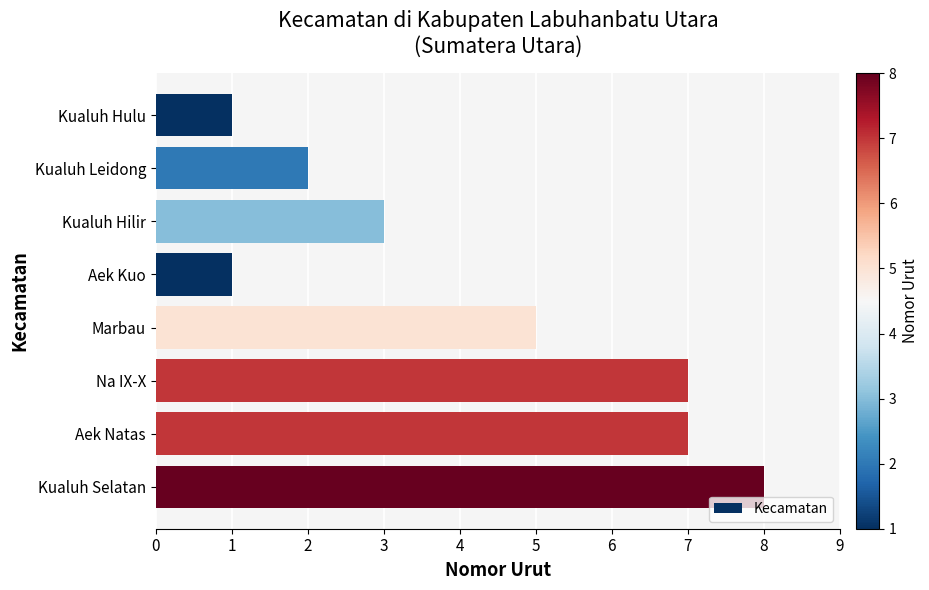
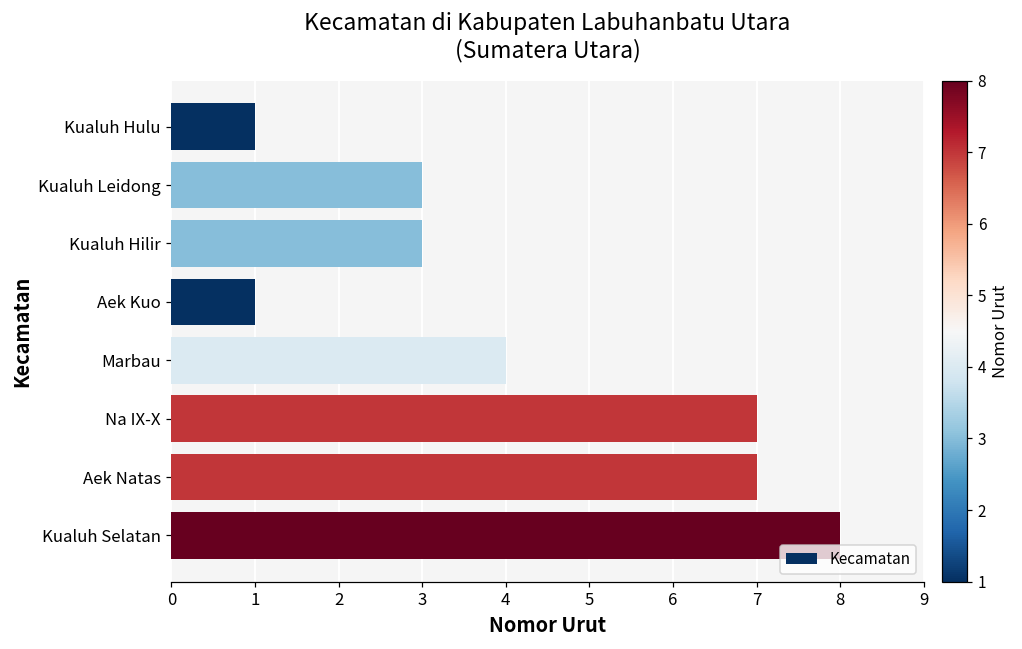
  {
    "Kualuh Hulu": 1,
-   "Kualuh Leidong": 2,
+   "Kualuh Leidong": 3,
    "Kualuh Hilir": 3,
    "Aek Kuo": 1,
-   "Marbau": 5,
+   "Marbau": 4,
    "Na IX-X": 7,
    "Aek Natas": 7,
    "Kualuh Selatan": 8
  }
